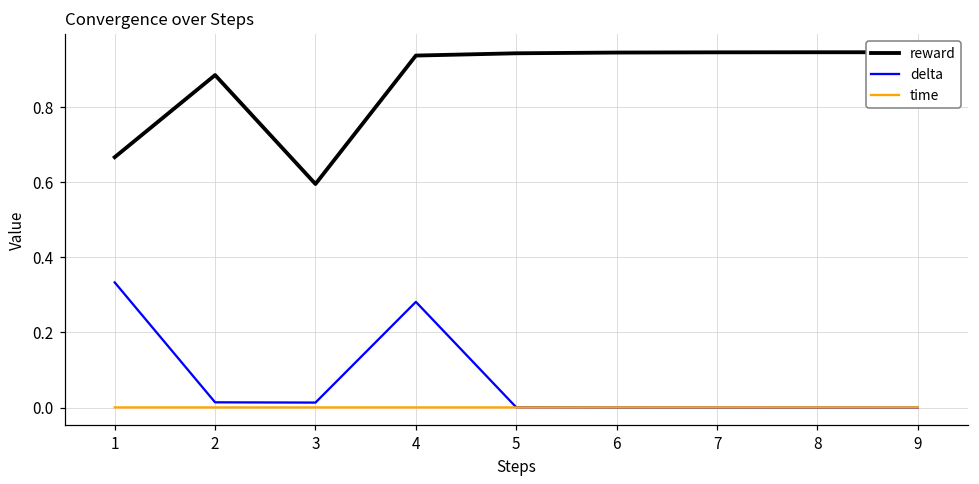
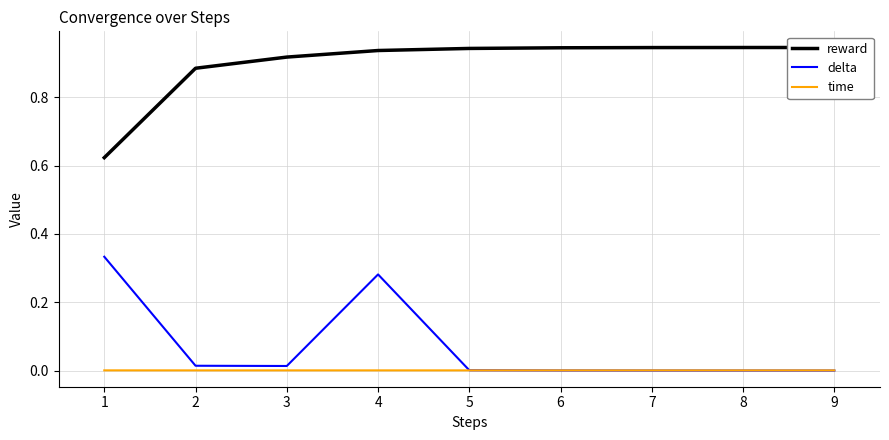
  {
    "reward": {
-     "1": 0.67,
+     "1": 0.62,
      "2": 0.89,
-     "3": 0.60,
+     "3": 0.92,
      "4": 0.94,
      "5": 0.94,
      "6": 0.95,
      "7": 0.95,
      "8": 0.95
    },
    "delta": {
      "1": 0.33,
      "2": 0.01,
      "3": 0.01,
      "4": 0.28
    },
    "time": {
      "1": 0.00,
      "2": 0.00,
      "3": 0.00,
      "4": 0.00
    }
  }
